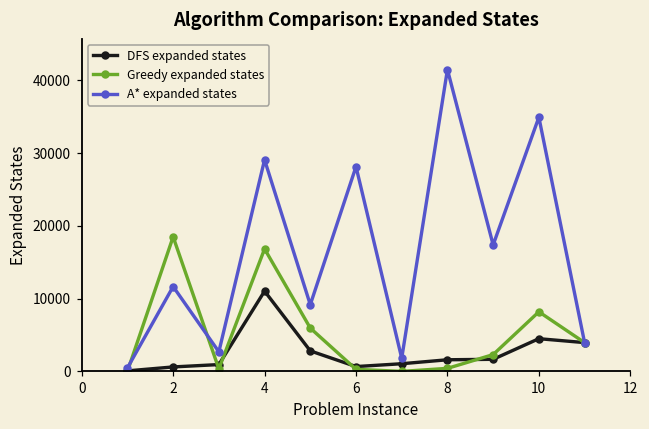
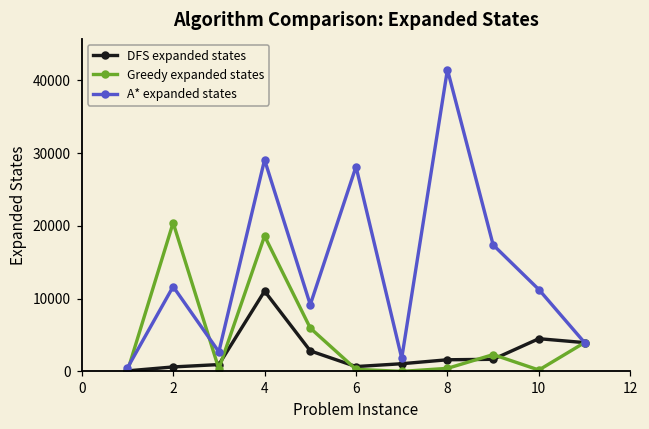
  {
    "DFS expanded states": {
      "2": 1000,
      "4": 11000,
      "6": 1000,
      "8": 2000,
      "10": 5000
    },
    "Greedy expanded states": {
-     "2": 18000,
-     "4": 17000,
+     "2": 20000,
+     "4": 19000,
      "6": 0,
      "8": 0,
-     "10": 8000
+     "10": 0
    },
    "A* expanded states": {
      "2": 12000,
      "4": 29000,
      "6": 28000,
      "8": 41000,
-     "10": 35000
+     "10": 11000
    }
  }
